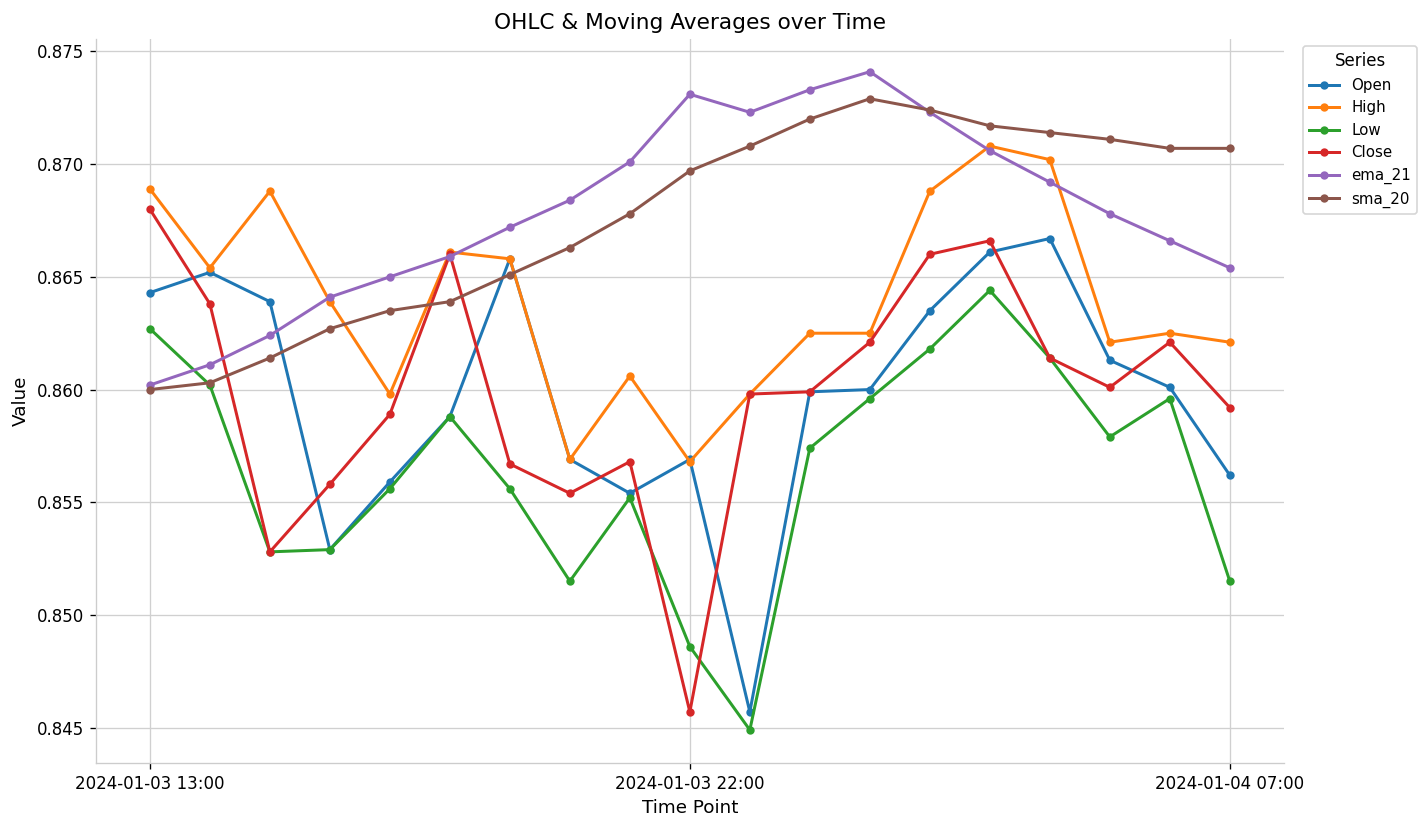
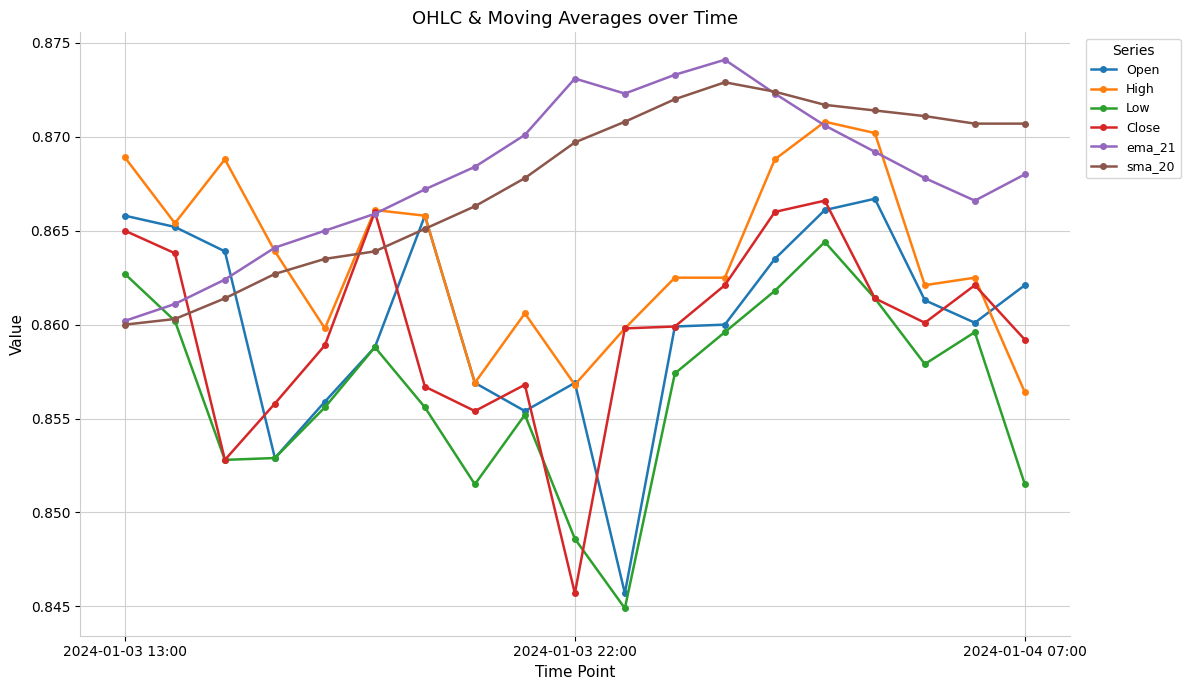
  {
    "Open": {
-     "2024-01-03 13:00": 0.8643,
-     "2024-01-04 07:00": 0.8562
+     "2024-01-03 13:00": 0.8658,
+     "2024-01-04 07:00": 0.8621
    },
    "High": {
      "2024-01-03 13:00": 0.8689,
-     "2024-01-04 07:00": 0.8621
+     "2024-01-04 07:00": 0.8564
    },
    "Low": {
      "2024-01-03 13:00": 0.8627,
      "2024-01-03 22:00": 0.8486,
      "2024-01-04 07:00": 0.8515
    },
    "Close": {
-     "2024-01-03 13:00": 0.868,
+     "2024-01-03 13:00": 0.865,
      "2024-01-03 22:00": 0.8457,
      "2024-01-04 07:00": 0.8592
    },
    "ema_21": {
      "2024-01-03 13:00": 0.8602,
      "2024-01-03 22:00": 0.8731,
-     "2024-01-04 07:00": 0.8654
+     "2024-01-04 07:00": 0.8680
    },
    "sma_20": {
      "2024-01-03 13:00": 0.8600,
      "2024-01-03 22:00": 0.8697,
      "2024-01-04 07:00": 0.8707
    }
  }
